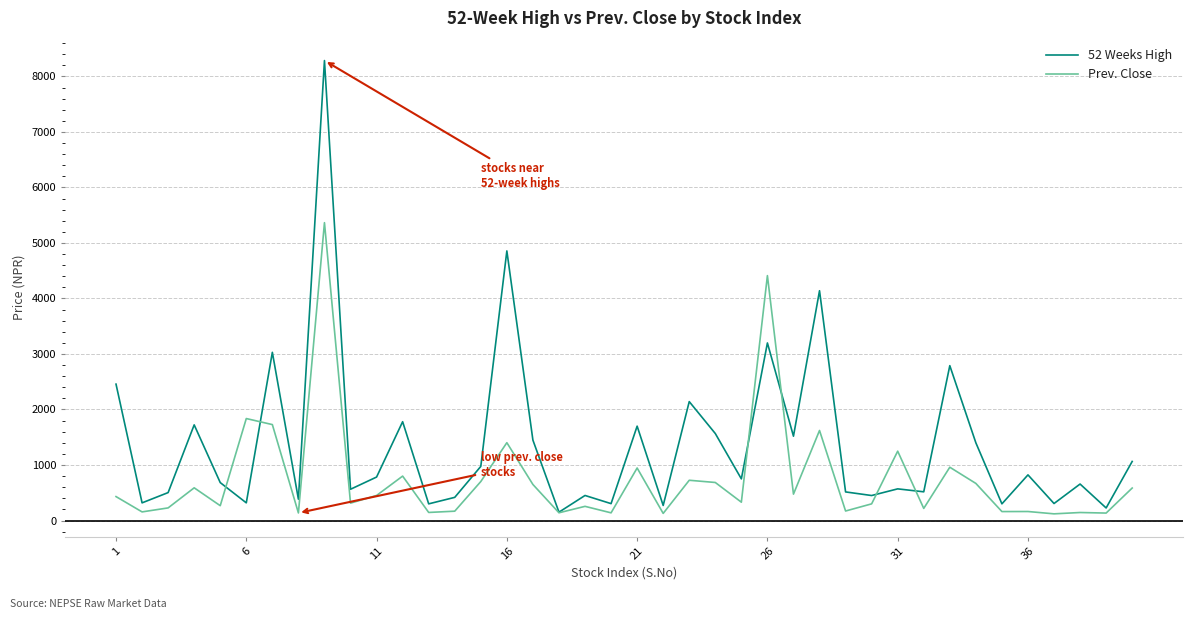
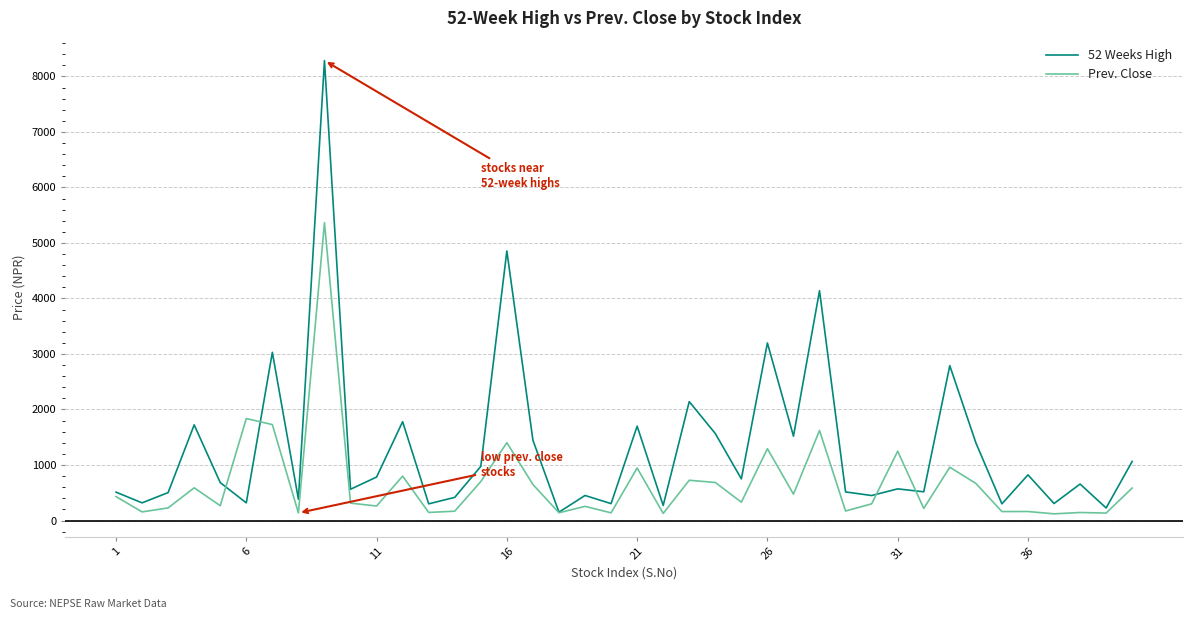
  {
    "52 Weeks High": {
-     "1": 2500,
+     "1": 500,
      "6": 300,
      "11": 800,
      "16": 4900,
      "21": 1700,
      "26": 3200,
      "31": 600,
      "36": 800
    },
    "Prev. Close": {
      "1": 400,
      "6": 1800,
-     "11": 500,
+     "11": 300,
      "16": 1400,
      "21": 900,
-     "26": 4400,
+     "26": 1300,
      "31": 1200,
      "36": 200
    }
  }
